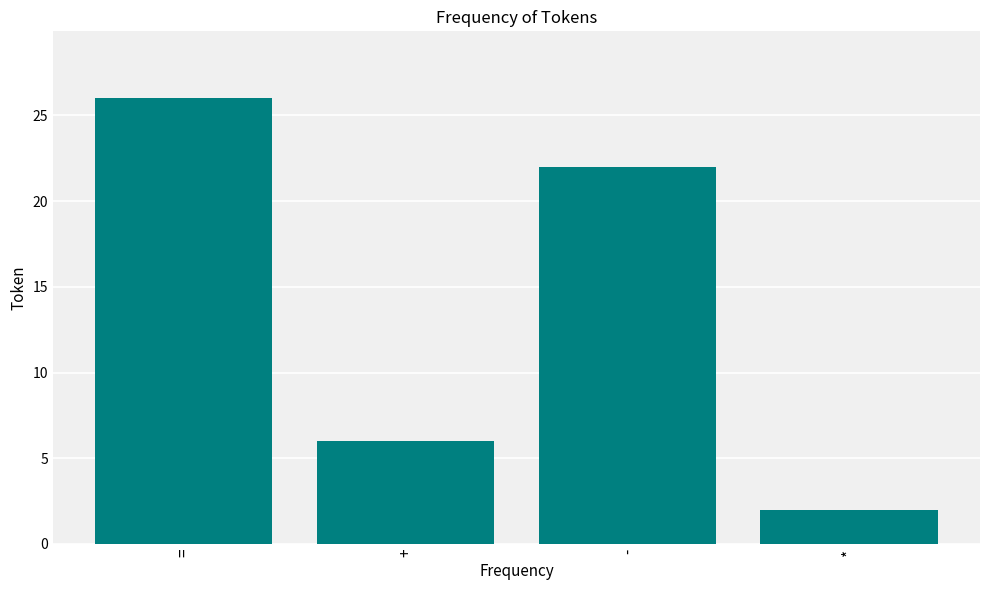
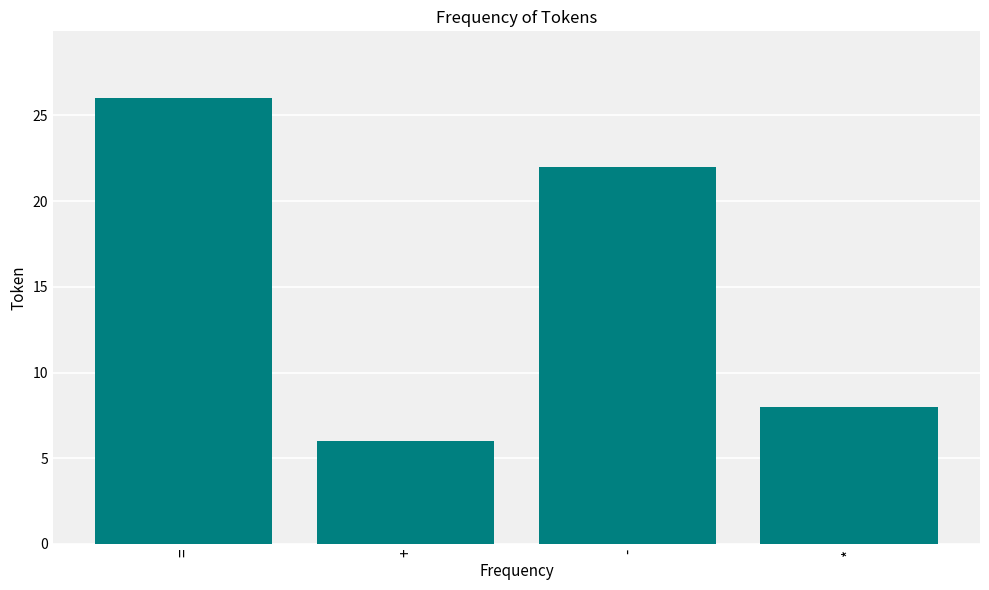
  {
    "=": 26,
    "+": 6,
    "-": 22,
-   "*": 2
+   "*": 8
  }
